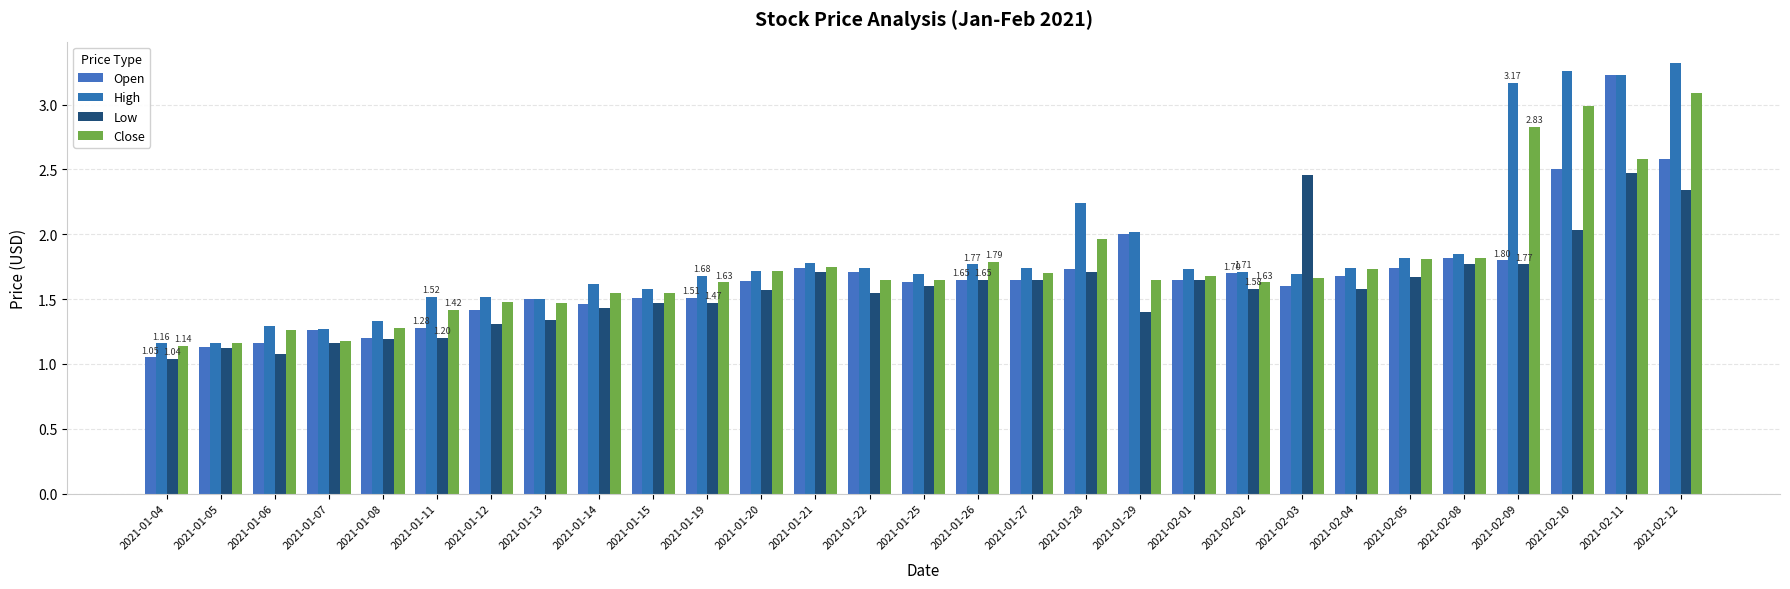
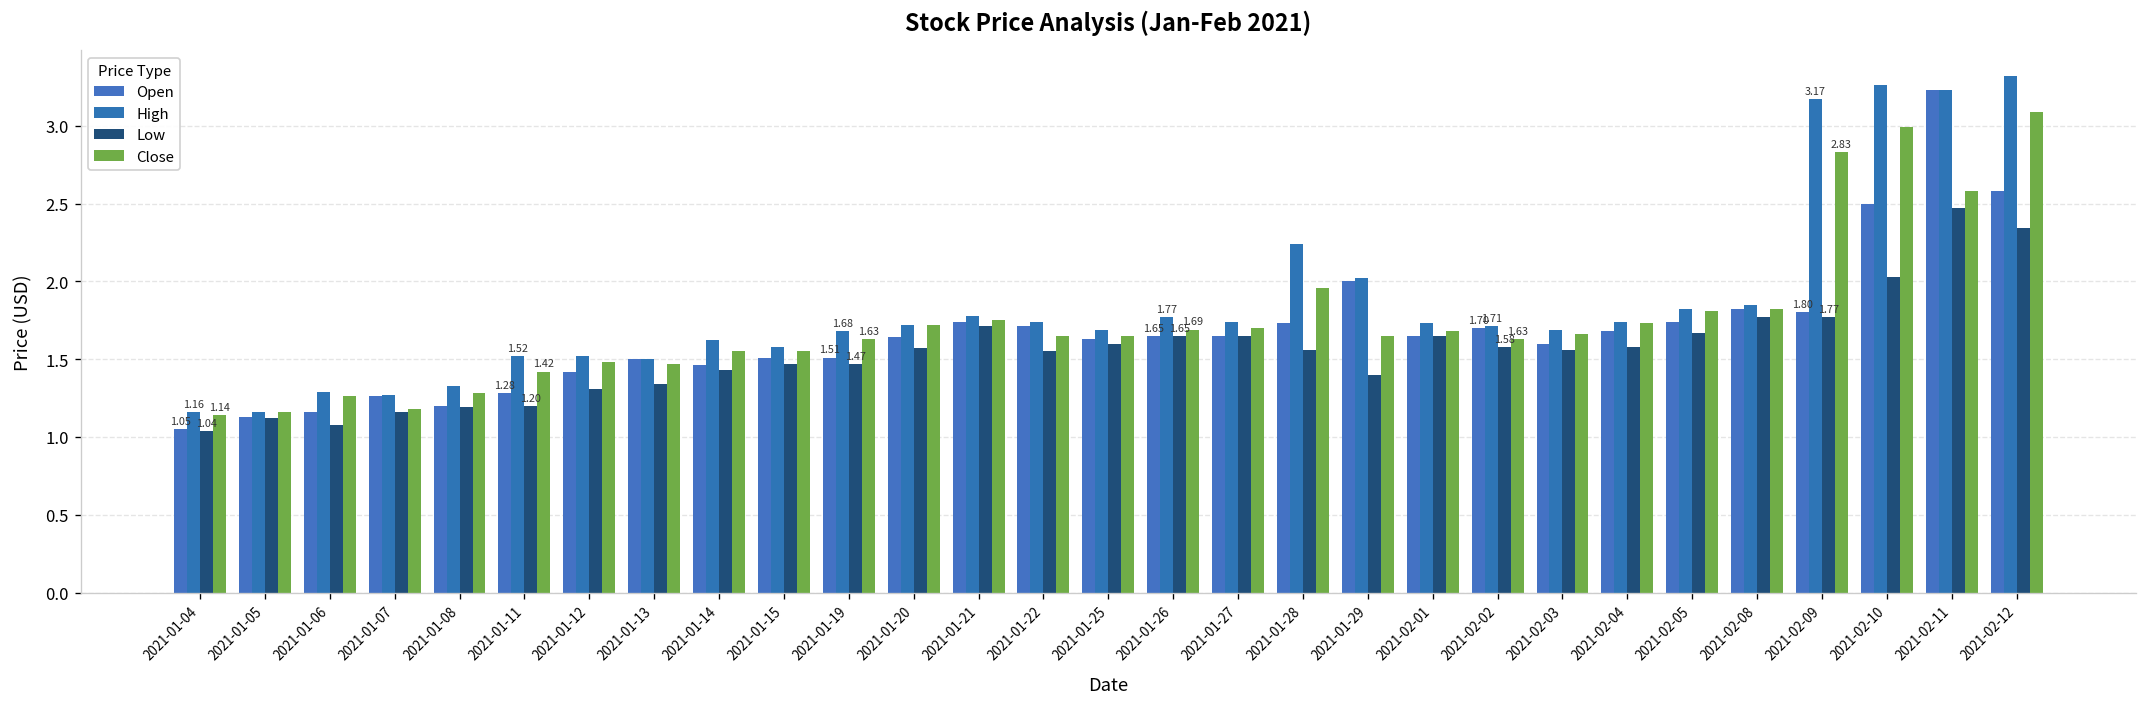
  {
    "Low": {
      "2021-01-05": 1.12,
      "2021-01-06": 1.08,
      "2021-01-07": 1.16,
      "2021-01-08": 1.19,
      "2021-01-12": 1.31,
      "2021-01-13": 1.34,
      "2021-01-14": 1.43,
      "2021-01-15": 1.47,
      "2021-01-20": 1.57,
      "2021-01-21": 1.71,
      "2021-01-22": 1.55,
      "2021-01-25": 1.60,
      "2021-01-27": 1.65,
-     "2021-01-28": 1.71,
+     "2021-01-28": 1.56,
      "2021-01-29": 1.40,
      "2021-02-01": 1.65,
-     "2021-02-03": 2.46,
+     "2021-02-03": 1.56,
      "2021-02-04": 1.58,
      "2021-02-05": 1.67,
      "2021-02-08": 1.77,
      "2021-02-10": 2.03,
      "2021-02-11": 2.47,
      "2021-02-12": 2.34
    },
    "Close": {
      "2021-01-04": 1.14,
      "2021-01-11": 1.42,
      "2021-01-19": 1.63,
-     "2021-01-26": 1.79,
+     "2021-01-26": 1.69,
      "2021-02-02": 1.63,
      "2021-02-09": 2.83
    }
  }
